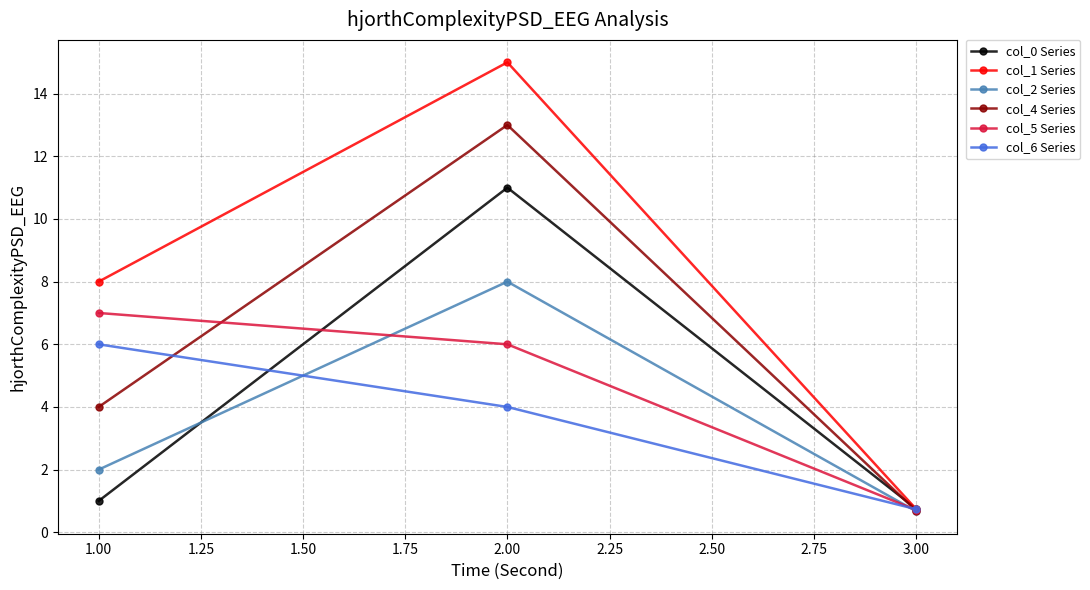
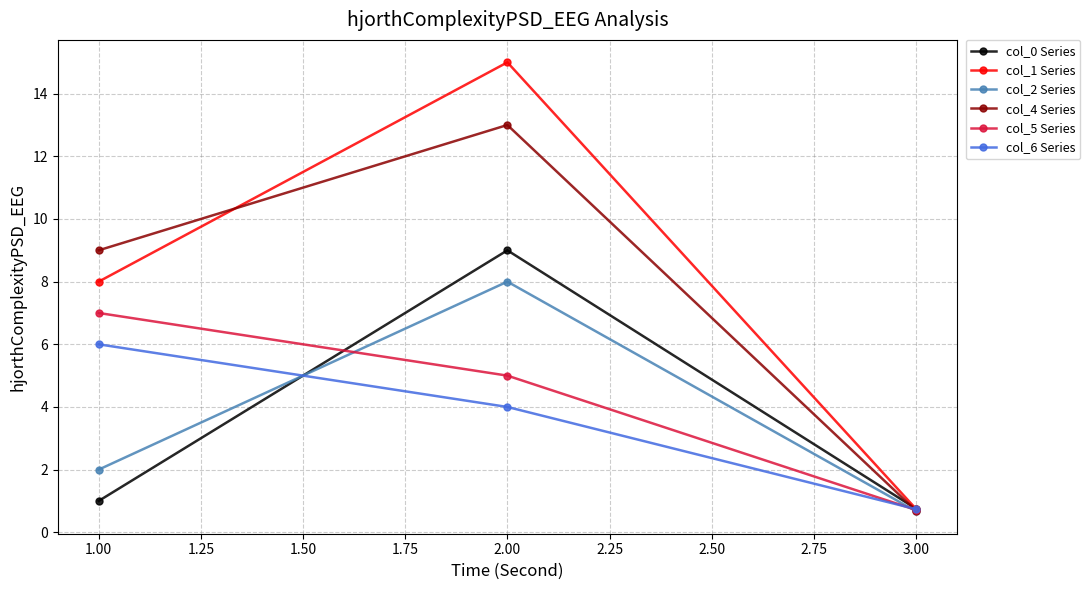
  {
    "col_0 Series": {
      "1.00": 1,
-     "2.00": 11
+     "2.00": 9
    },
    "col_1 Series": {
      "1.00": 8,
      "2.00": 15
    },
    "col_4 Series": {
-     "1.00": 4,
+     "1.00": 9,
      "2.00": 13
    },
    "col_5 Series": {
      "1.00": 7,
-     "2.00": 6
+     "2.00": 5
    }
  }
